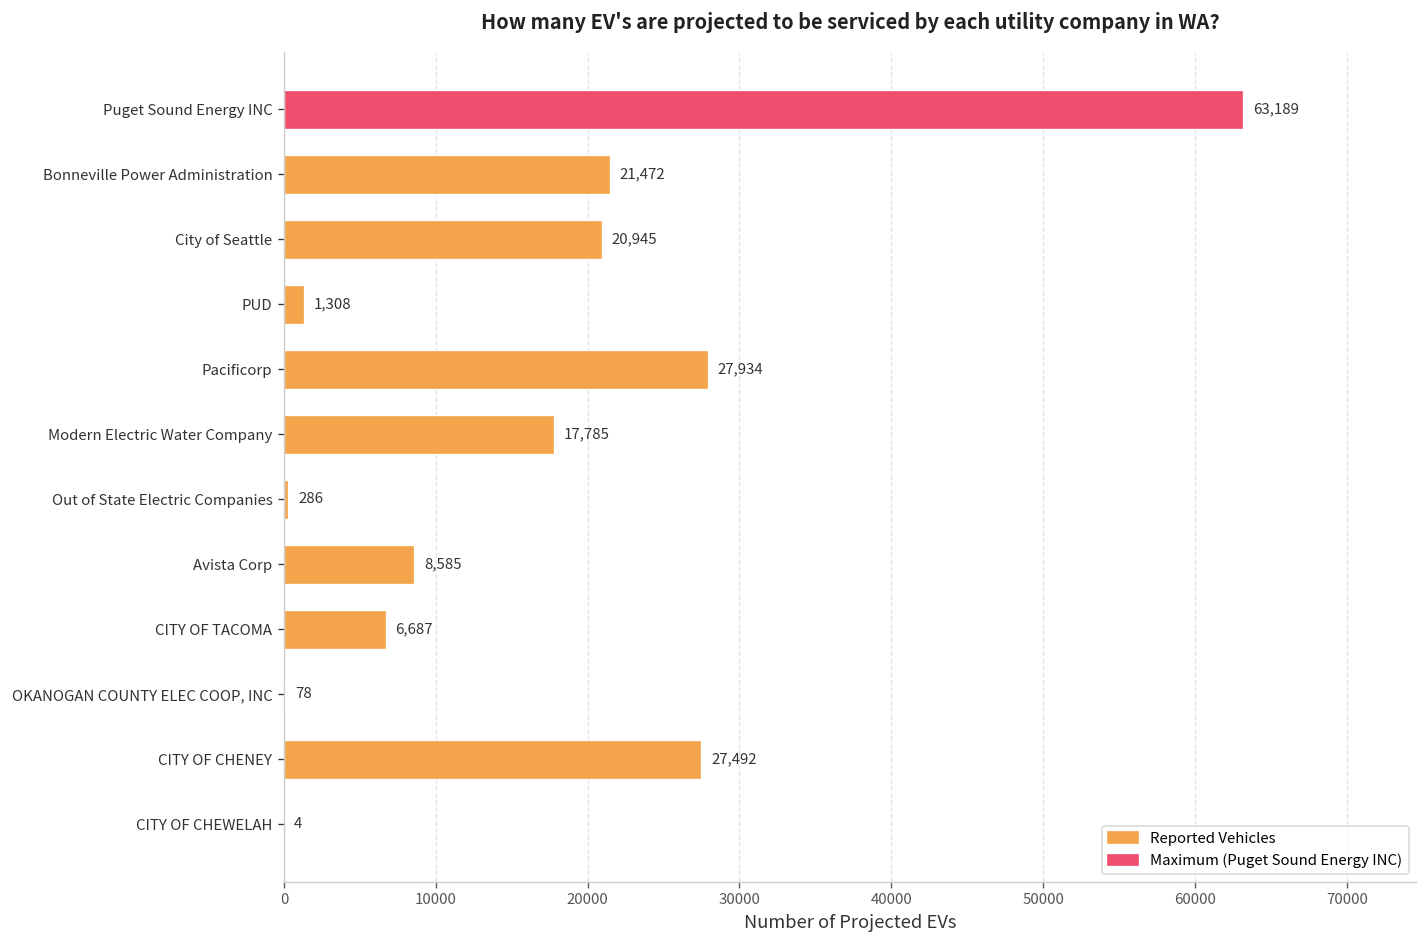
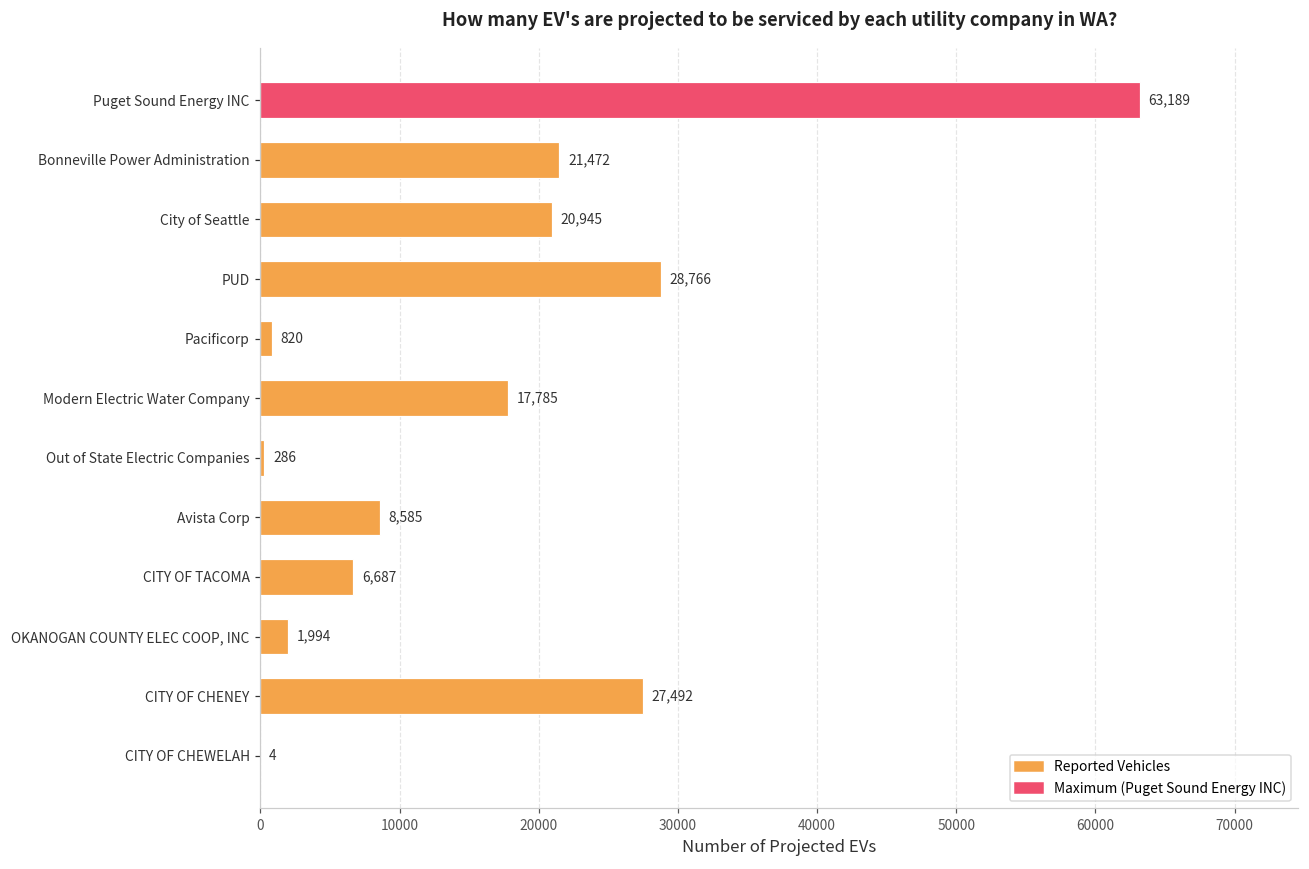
  {
    "Puget Sound Energy INC": "63,189",
    "Bonneville Power Administration": "21,472",
    "City of Seattle": "20,945",
-   "PUD": "1,308",
-   "Pacificorp": "27,934",
+   "PUD": "28,766",
+   "Pacificorp": "820",
    "Modern Electric Water Company": "17,785",
    "Out of State Electric Companies": "286",
    "Avista Corp": "8,585",
    "CITY OF TACOMA": "6,687",
-   "OKANOGAN COUNTY ELEC COOP, INC": "78",
+   "OKANOGAN COUNTY ELEC COOP, INC": "1,994",
    "CITY OF CHENEY": "27,492",
    "CITY OF CHEWELAH": "4"
  }
